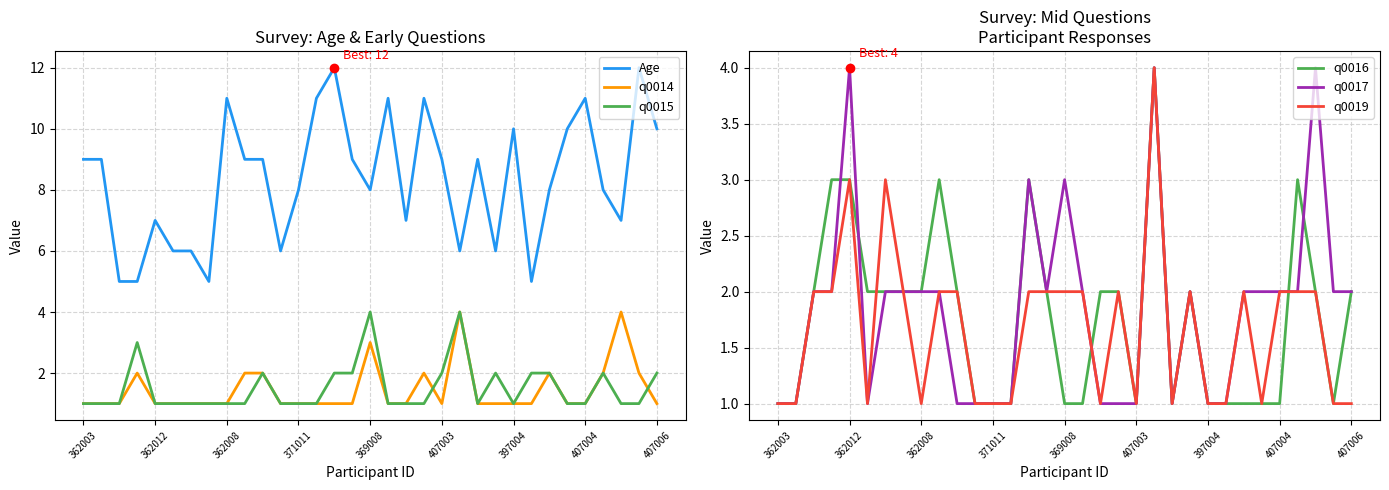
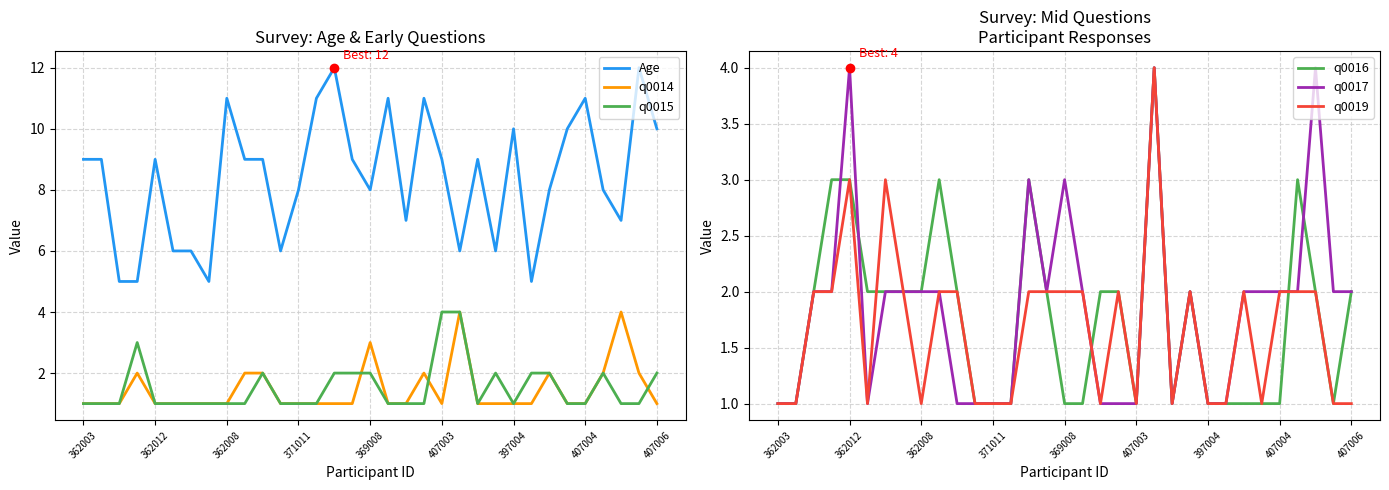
  {
    "Survey: Age & Early Questions": {
      "Age": {
        "362003": 9,
-       "362012": 7,
+       "362012": 9,
        "362008": 11,
        "371011": 8,
        "369008": 8,
        "407003": 9,
        "397004": 10,
        "407004": 11,
        "407006": 10
      },
      "q0014": {
        "369008": 3,
        "407003": 1,
        "407006": 1
      },
      "q0015": {
-       "369008": 4,
-       "407003": 2,
+       "369008": 2,
+       "407003": 4,
        "407006": 2
      }
    },
    "Survey: Mid Questions Participant Responses": {
      "q0016": {
        "369008": 1.00,
        "407004": 1.00
      },
      "q0017": {
        "369008": 3.00
      },
      "q0019": {
        "362008": 1.00,
        "369008": 2.00,
        "407006": 1.00
      }
    }
  }
